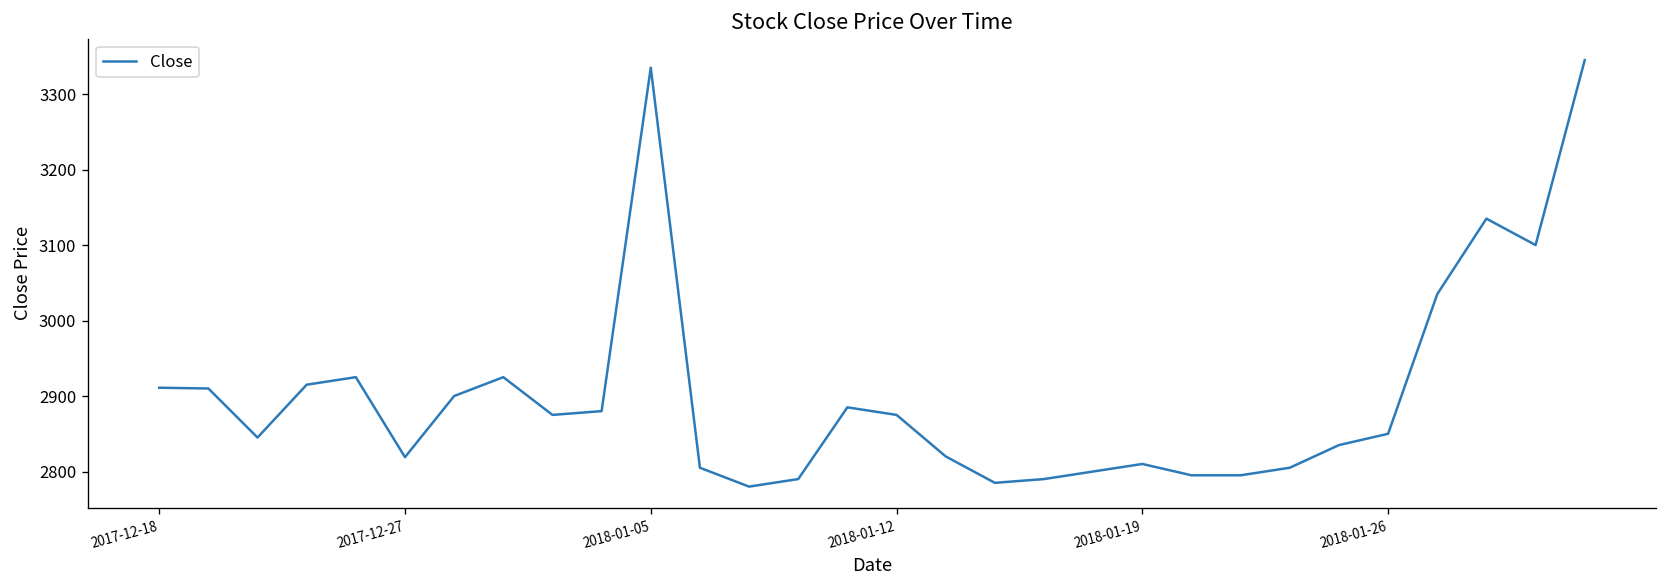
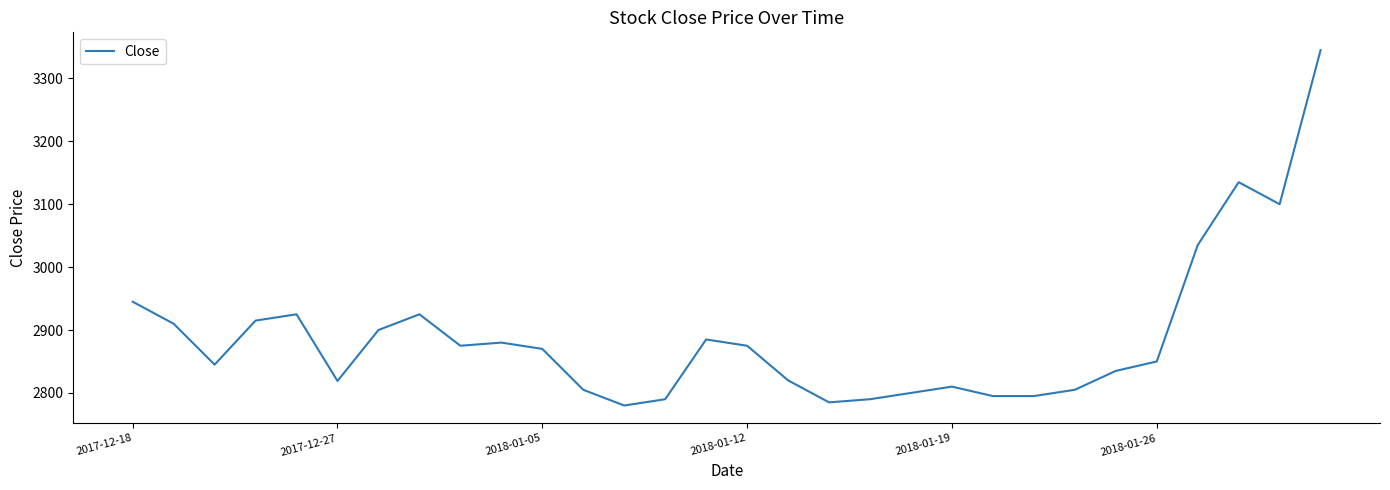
  {
-   "2017-12-18": 2910,
+   "2017-12-18": 2950,
    "2017-12-27": 2820,
-   "2018-01-05": 3340,
+   "2018-01-05": 2870,
    "2018-01-12": 2880,
    "2018-01-19": 2810,
    "2018-01-26": 2850
  }
